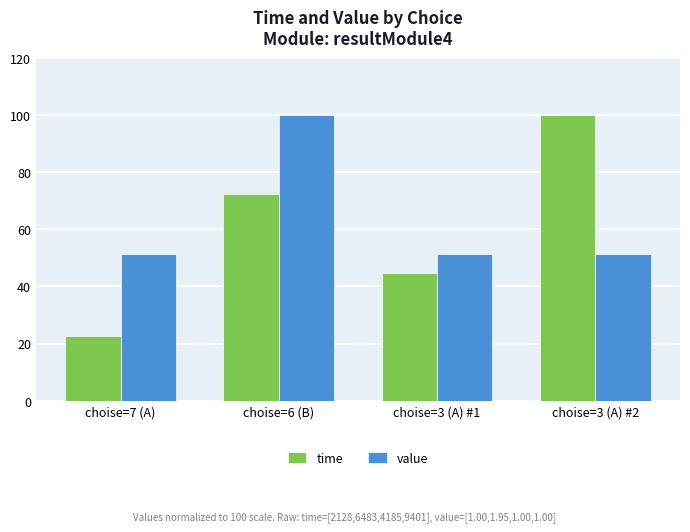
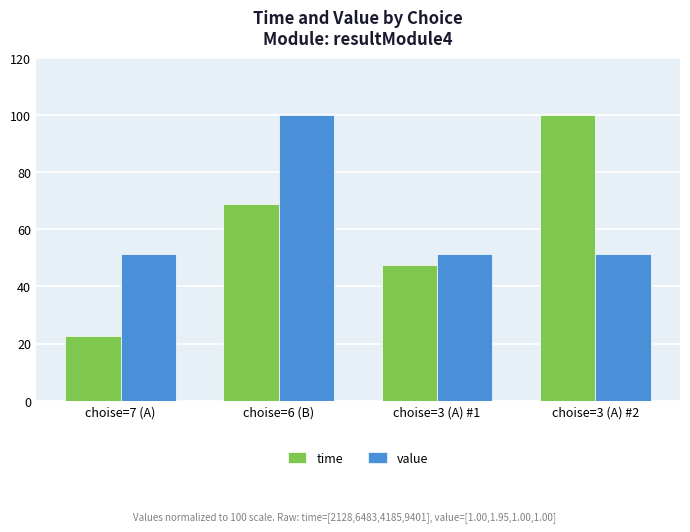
  {
    "time": {
      "choise=7 (A)": 23,
-     "choise=6 (B)": 72,
-     "choise=3 (A) #1": 45,
+     "choise=6 (B)": 69,
+     "choise=3 (A) #1": 47,
      "choise=3 (A) #2": 100
    },
    "value": {
      "choise=7 (A)": 51,
      "choise=6 (B)": 100,
      "choise=3 (A) #1": 51,
      "choise=3 (A) #2": 51
    }
  }
